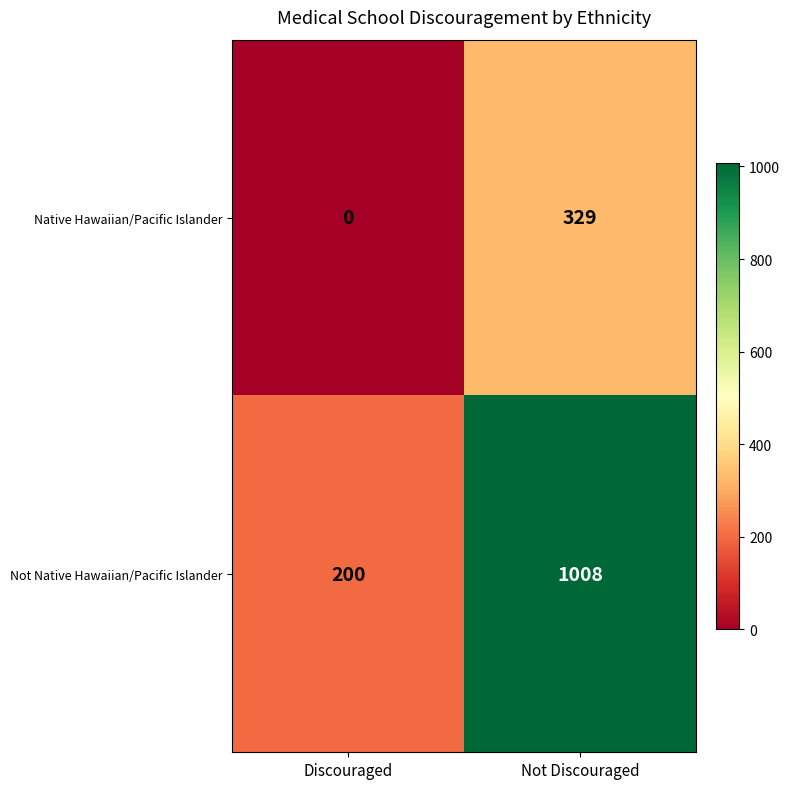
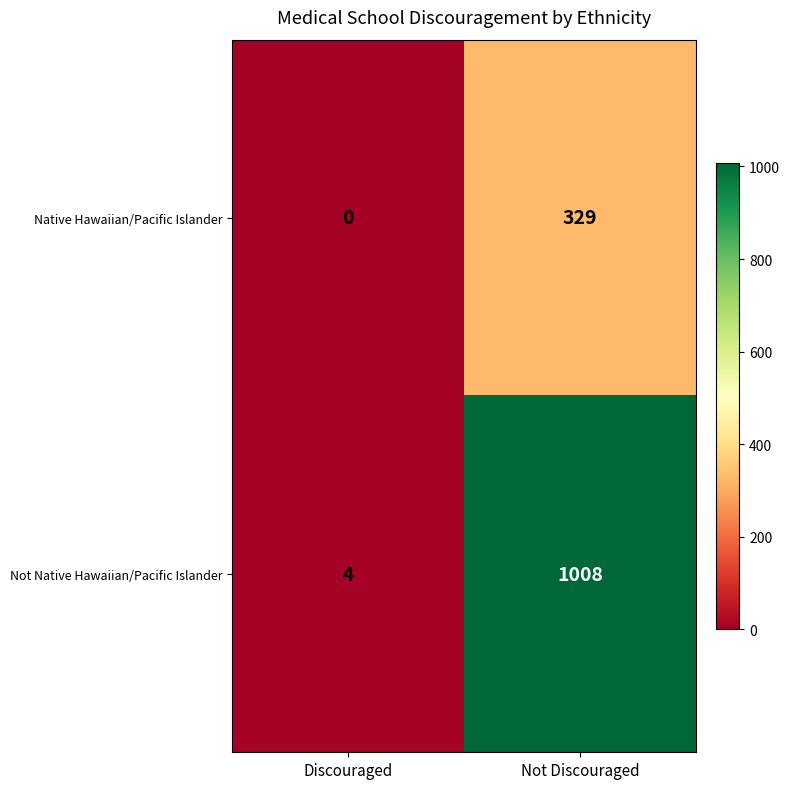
  {
    "Native Hawaiian/Pacific Islander": {
      "Discouraged": 0,
      "Not Discouraged": 329
    },
    "Not Native Hawaiian/Pacific Islander": {
-     "Discouraged": 200,
+     "Discouraged": 4,
      "Not Discouraged": 1008
    }
  }
